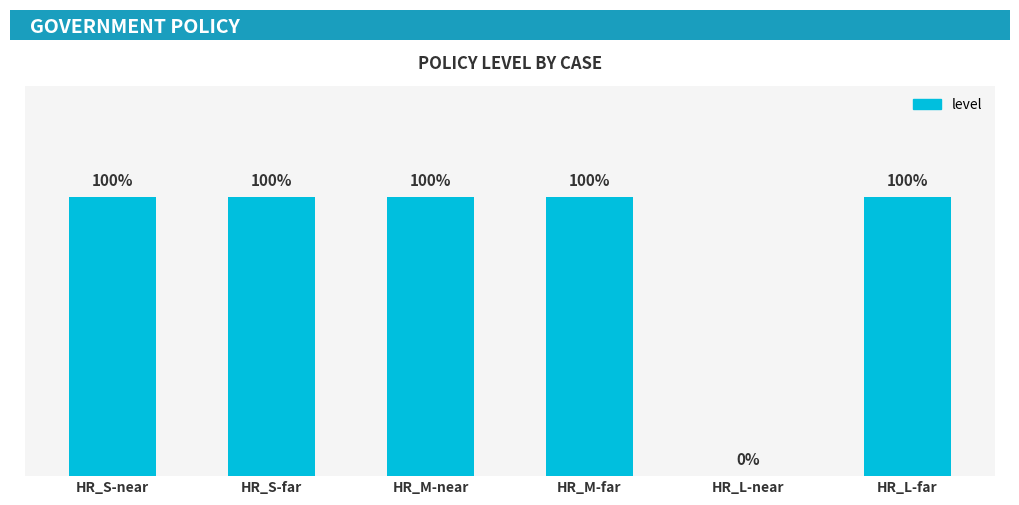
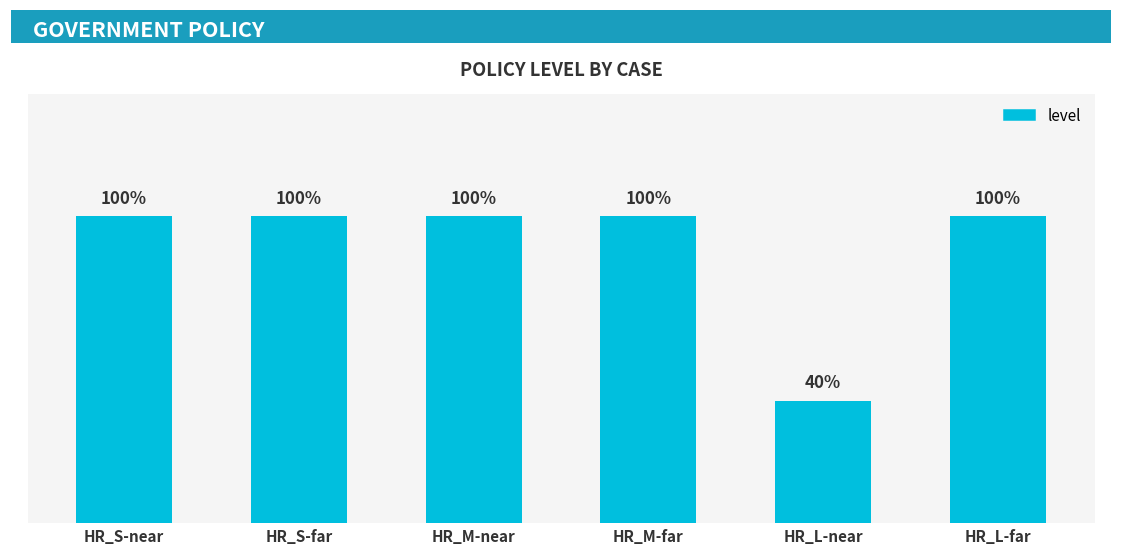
  {
    "HR_S-near": "100%",
    "HR_S-far": "100%",
    "HR_M-near": "100%",
    "HR_M-far": "100%",
-   "HR_L-near": "0%",
+   "HR_L-near": "40%",
    "HR_L-far": "100%"
  }
